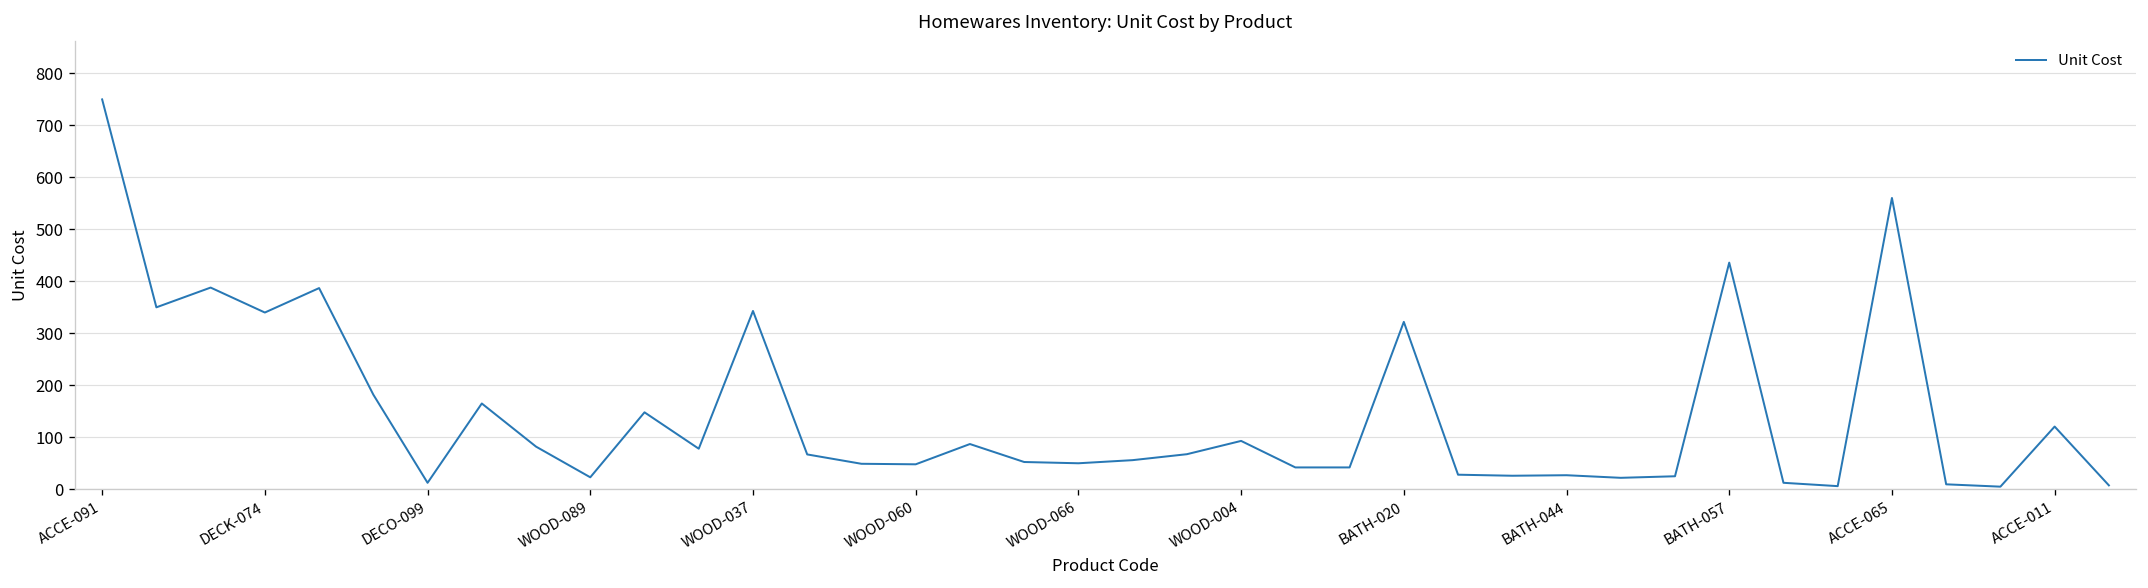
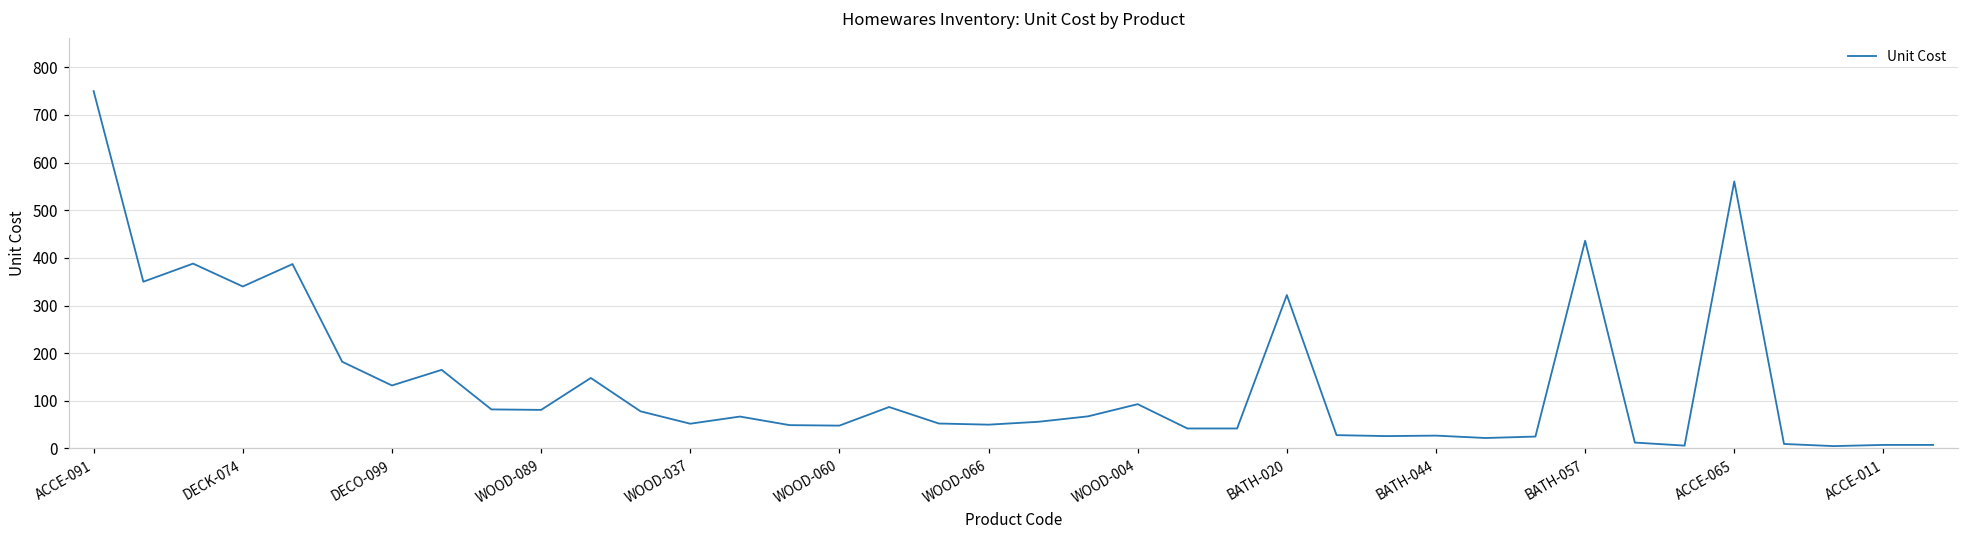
  {
    "ACCE-091": 750,
    "DECK-074": 340,
-   "DECO-099": 10,
-   "WOOD-089": 20,
-   "WOOD-037": 340,
+   "DECO-099": 130,
+   "WOOD-089": 80,
+   "WOOD-037": 50,
    "WOOD-060": 50,
    "WOOD-066": 50,
    "WOOD-004": 90,
    "BATH-020": 320,
    "BATH-044": 30,
    "BATH-057": 440,
    "ACCE-065": 560,
-   "ACCE-011": 120
+   "ACCE-011": 10
  }
